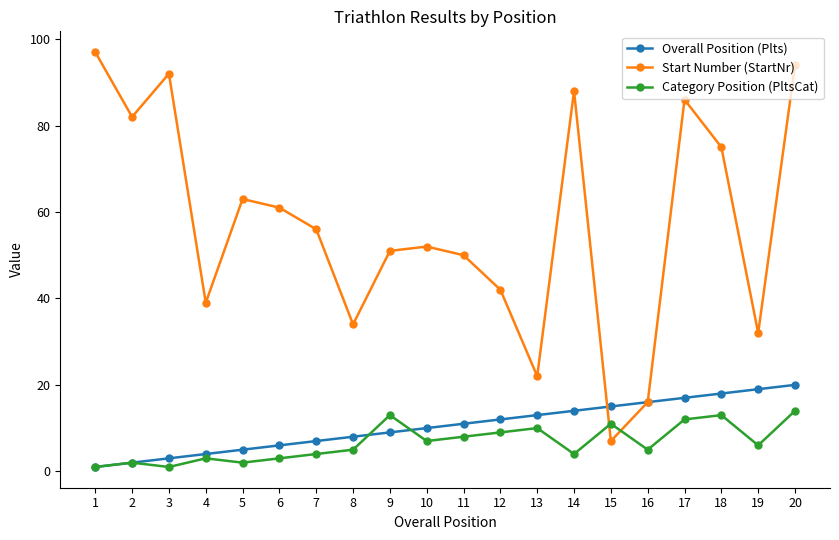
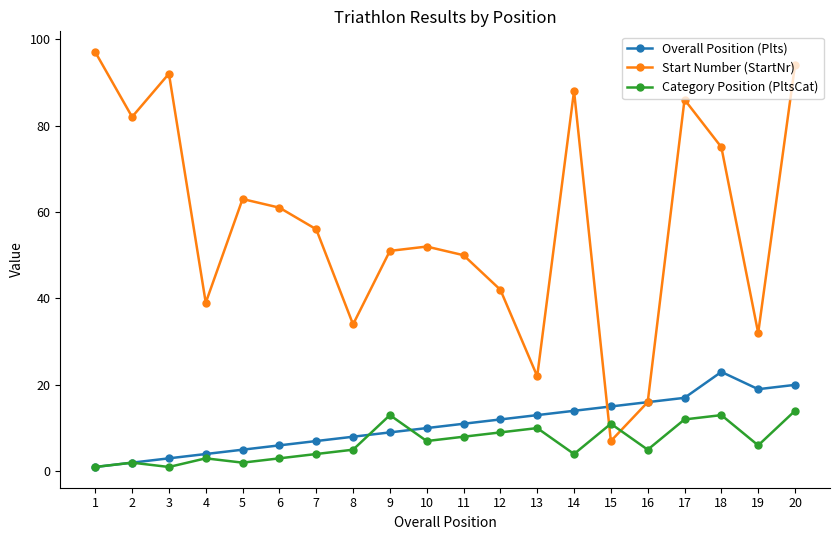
  {
    "Overall Position (Plts)": {
      "3": 3,
      "4": 4,
      "5": 5,
      "6": 6,
      "7": 7,
      "8": 8,
      "9": 9,
      "10": 10,
      "11": 11,
      "12": 12,
      "13": 13,
      "14": 14,
      "15": 15,
      "17": 17,
-     "18": 18,
+     "18": 23,
      "19": 19,
      "20": 20
    },
    "Start Number (StartNr)": {
      "1": 97,
      "2": 82,
      "3": 92,
      "4": 39,
      "5": 63,
      "6": 61,
      "7": 56,
      "8": 34,
      "9": 51,
      "10": 52,
      "11": 50,
      "12": 42,
      "13": 22,
      "14": 88,
      "15": 7,
      "17": 86,
      "18": 75,
      "19": 32
    },
    "Category Position (PltsCat)": {
      "3": 1,
      "4": 3,
      "5": 2,
      "6": 3,
      "7": 4,
      "8": 5,
      "9": 13,
      "10": 7,
      "11": 8,
      "12": 9,
      "13": 10,
      "14": 4,
      "15": 11,
      "16": 5,
      "17": 12,
      "18": 13,
      "19": 6,
      "20": 14
    }
  }
